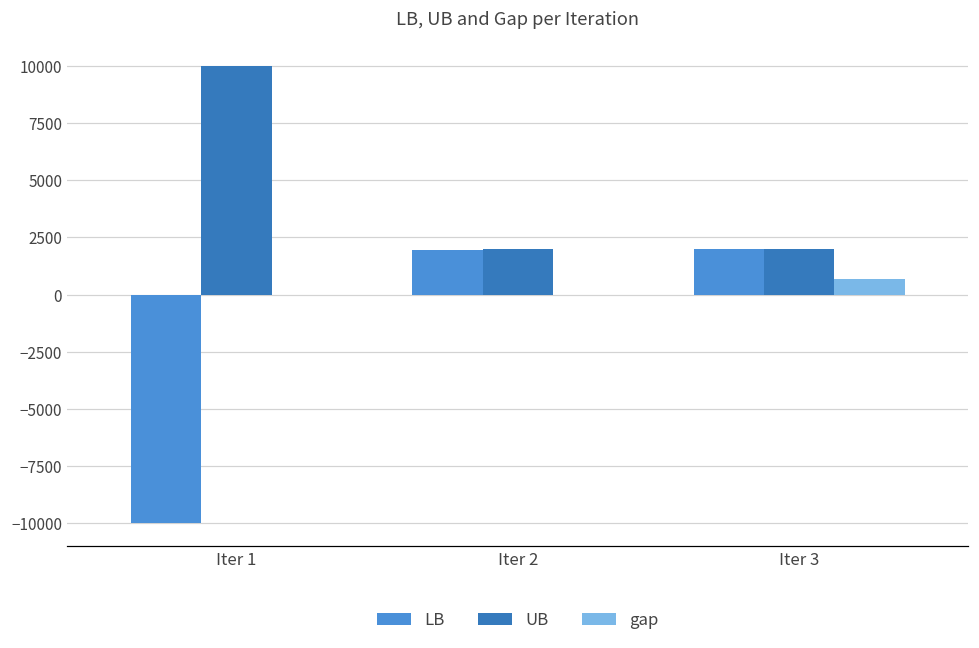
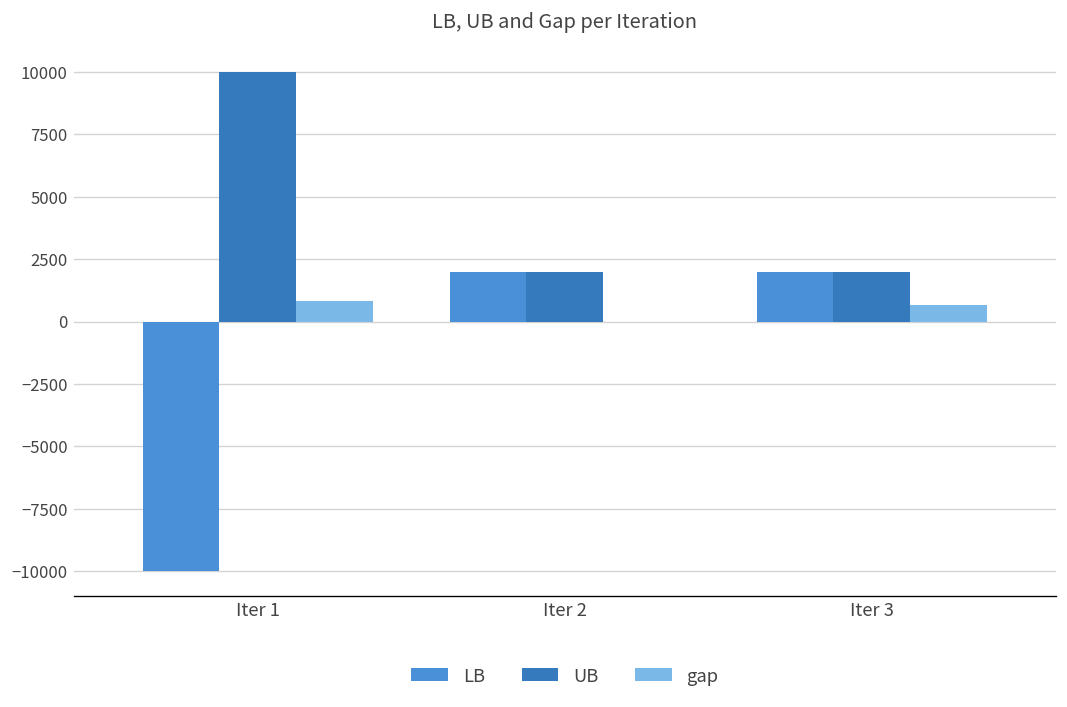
  {
    "gap": {
-     "Iter 1": 0,
+     "Iter 1": 800,
      "Iter 3": 700
    }
  }
